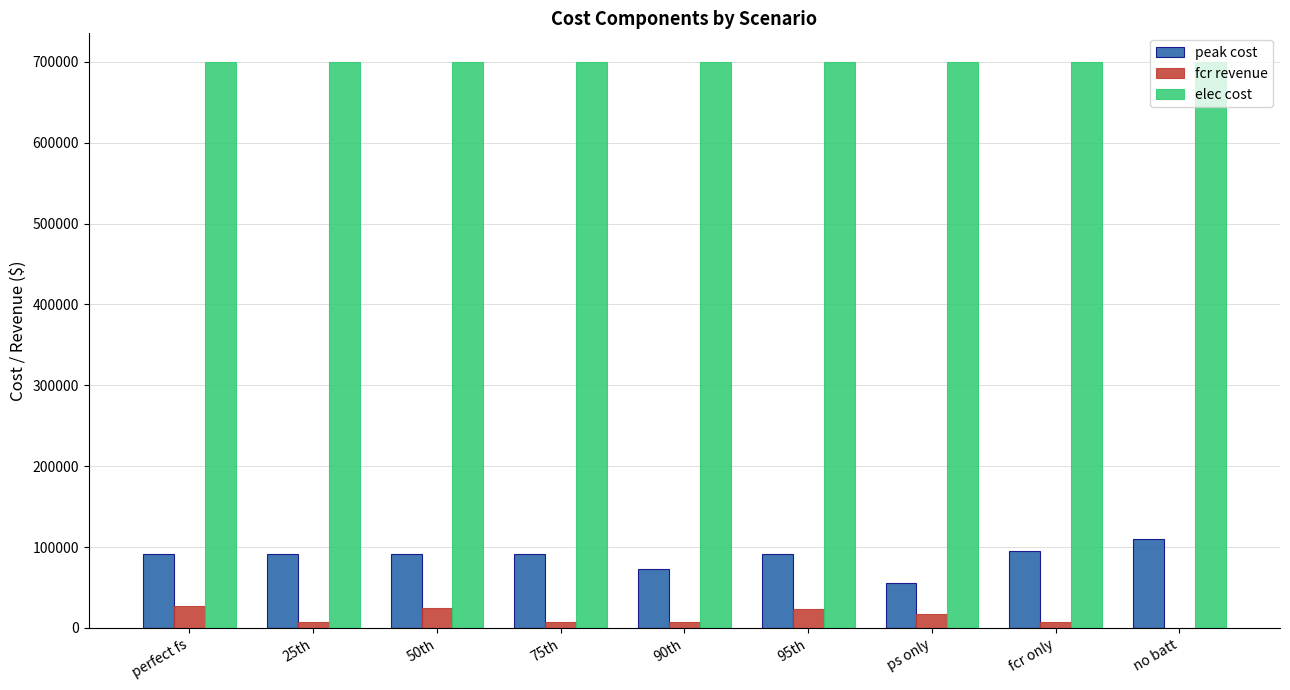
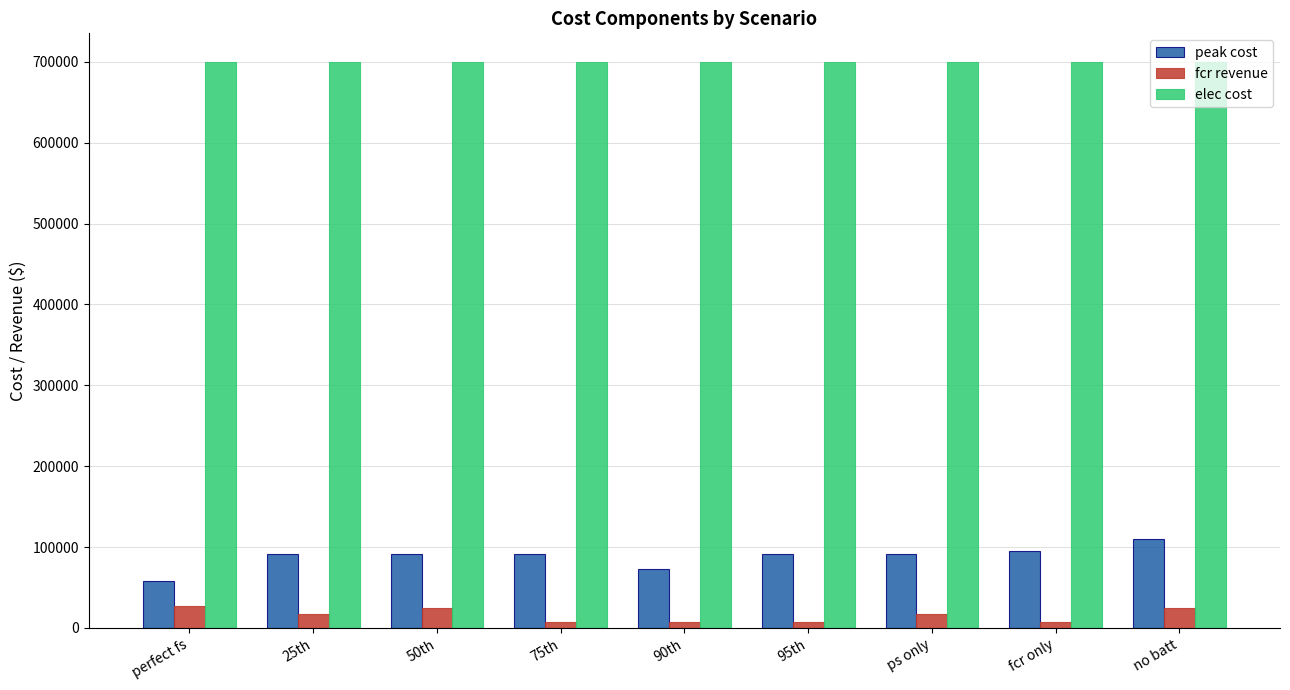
  {
    "peak cost": {
-     "perfect fs": 90000,
+     "perfect fs": 60000,
      "25th": 90000,
      "50th": 90000,
      "75th": 90000,
      "90th": 70000,
      "95th": 90000,
-     "ps only": 60000,
+     "ps only": 90000,
      "fcr only": 100000,
      "no batt": 110000
    },
    "fcr revenue": {
      "perfect fs": 30000,
-     "25th": 10000,
+     "25th": 20000,
      "50th": 20000,
      "75th": 10000,
      "90th": 10000,
-     "95th": 20000,
+     "95th": 10000,
      "ps only": 20000,
      "fcr only": 10000,
-     "no batt": 0
+     "no batt": 20000
    },
    "elec cost": {
      "perfect fs": 700000,
      "25th": 700000,
      "50th": 700000,
      "75th": 700000,
      "90th": 700000,
      "95th": 700000,
      "ps only": 700000,
      "fcr only": 700000
    }
  }
